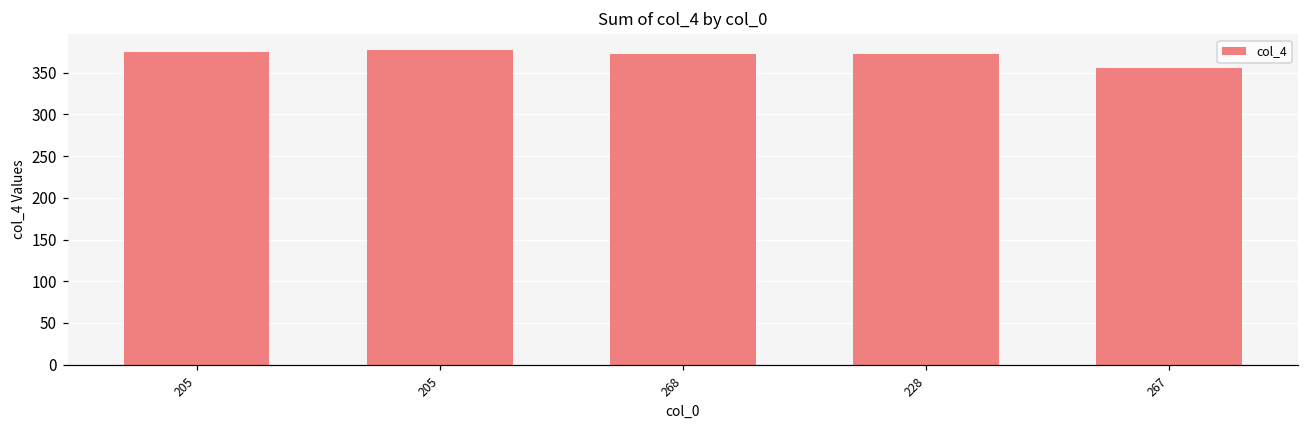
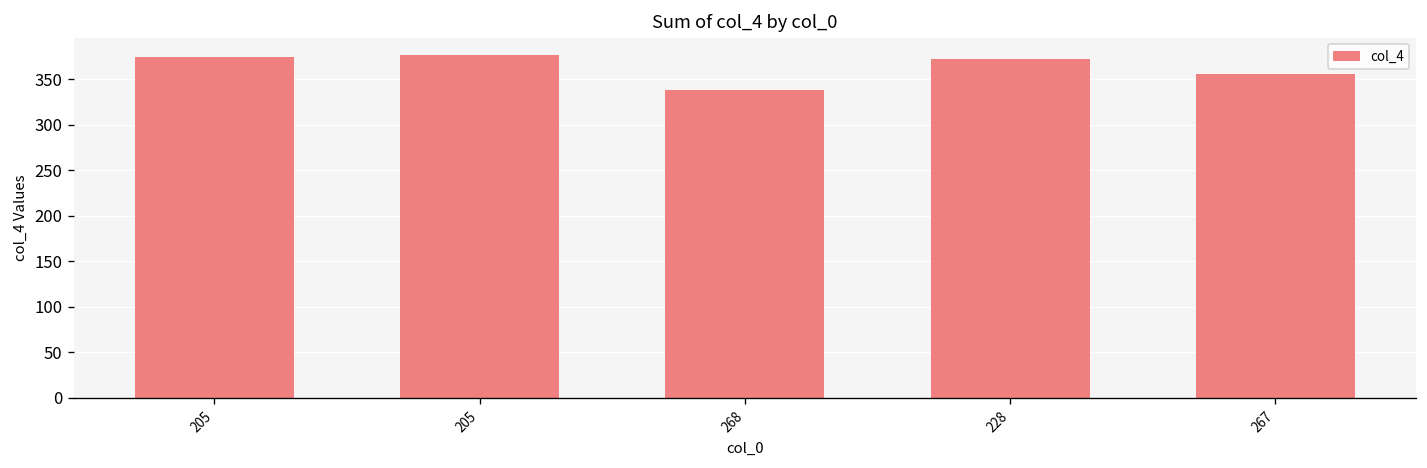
  {
-   "268": 370,
+   "268": 340,
    "228": 370,
    "267": 360
  }
